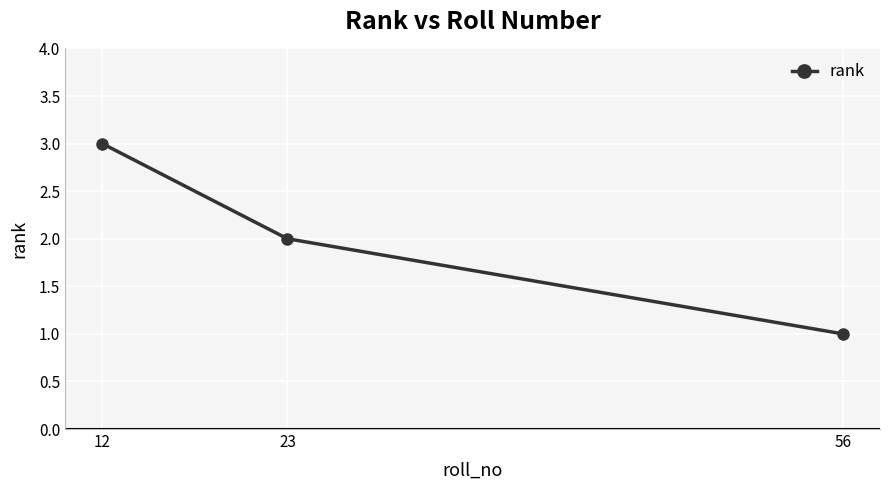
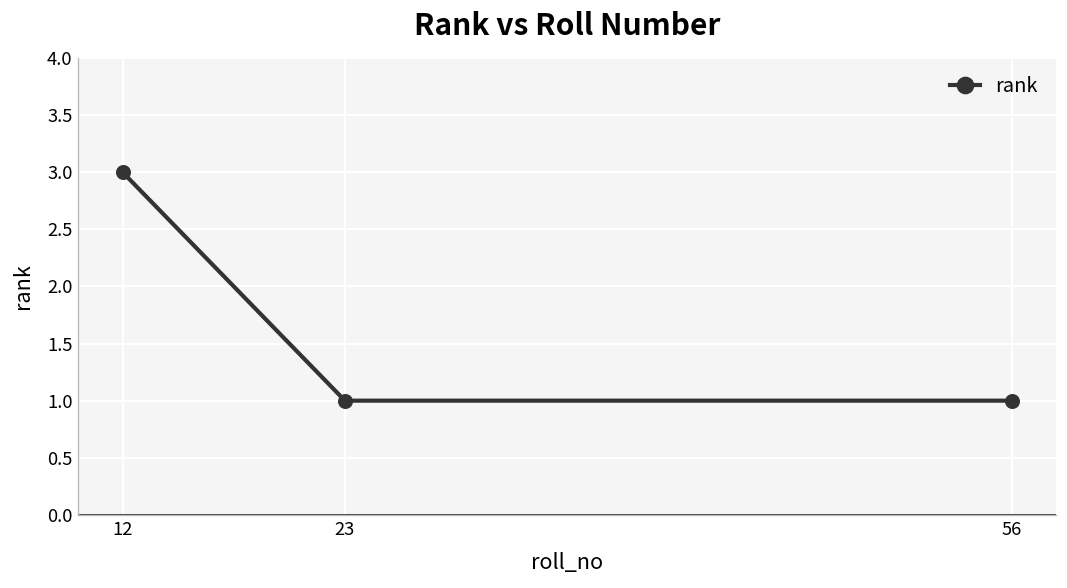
  {
    "12": 3,
-   "23": 2,
+   "23": 1,
    "56": 1
  }
